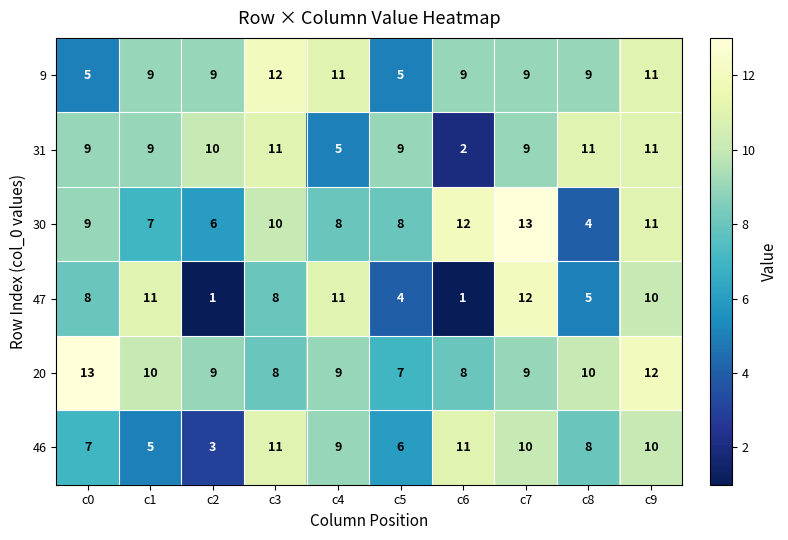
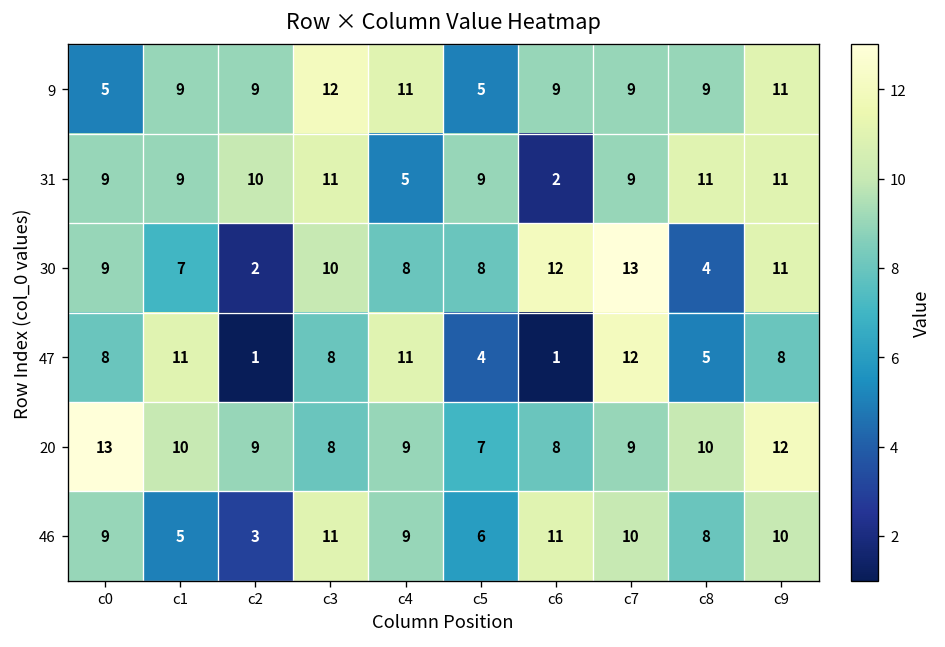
  {
    "9": {
      "c0": 5,
      "c1": 9,
      "c2": 9,
      "c3": 12,
      "c4": 11,
      "c5": 5,
      "c6": 9,
      "c7": 9,
      "c8": 9,
      "c9": 11
    },
    "31": {
      "c0": 9,
      "c1": 9,
      "c2": 10,
      "c3": 11,
      "c4": 5,
      "c5": 9,
      "c6": 2,
      "c7": 9,
      "c8": 11,
      "c9": 11
    },
    "30": {
      "c0": 9,
      "c1": 7,
-     "c2": 6,
+     "c2": 2,
      "c3": 10,
      "c4": 8,
      "c5": 8,
      "c6": 12,
      "c7": 13,
      "c8": 4,
      "c9": 11
    },
    "47": {
      "c0": 8,
      "c1": 11,
      "c2": 1,
      "c3": 8,
      "c4": 11,
      "c5": 4,
      "c6": 1,
      "c7": 12,
      "c8": 5,
-     "c9": 10
+     "c9": 8
    },
    "20": {
      "c0": 13,
      "c1": 10,
      "c2": 9,
      "c3": 8,
      "c4": 9,
      "c5": 7,
      "c6": 8,
      "c7": 9,
      "c8": 10,
      "c9": 12
    },
    "46": {
-     "c0": 7,
+     "c0": 9,
      "c1": 5,
      "c2": 3,
      "c3": 11,
      "c4": 9,
      "c5": 6,
      "c6": 11,
      "c7": 10,
      "c8": 8,
      "c9": 10
    }
  }
